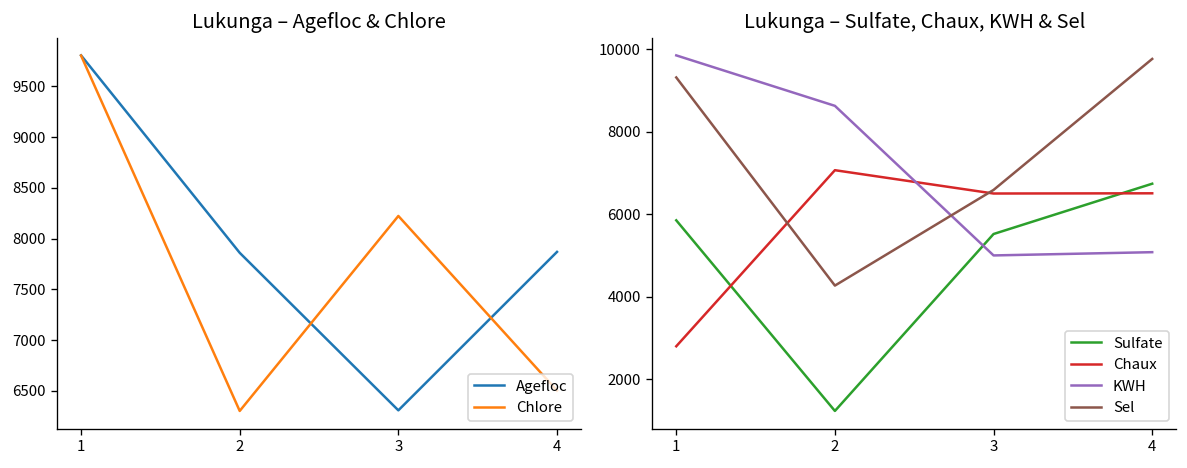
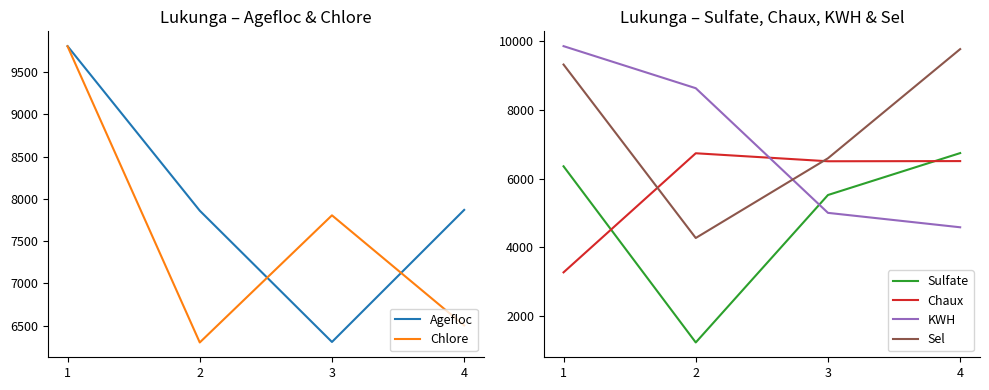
  {
    "Lukunga – Agefloc & Chlore": {
      "Agefloc": {
        "2": 7900,
        "3": 6300,
        "4": 7900
      },
      "Chlore": {
        "2": 6300,
-       "3": 8200
+       "3": 7800
      }
    },
    "Lukunga – Sulfate, Chaux, KWH & Sel": {
      "Sulfate": {
-       "1": 5900,
+       "1": 6400,
        "2": 1200,
        "3": 5500,
        "4": 6700
      },
      "Chaux": {
-       "1": 2800,
-       "2": 7100,
+       "1": 3300,
+       "2": 6700,
        "3": 6500,
        "4": 6500
      },
      "KWH": {
        "1": 9900,
        "2": 8600,
        "3": 5000,
-       "4": 5100
+       "4": 4600
      },
      "Sel": {
        "1": 9300,
        "2": 4300,
        "3": 6600,
        "4": 9800
      }
    }
  }
